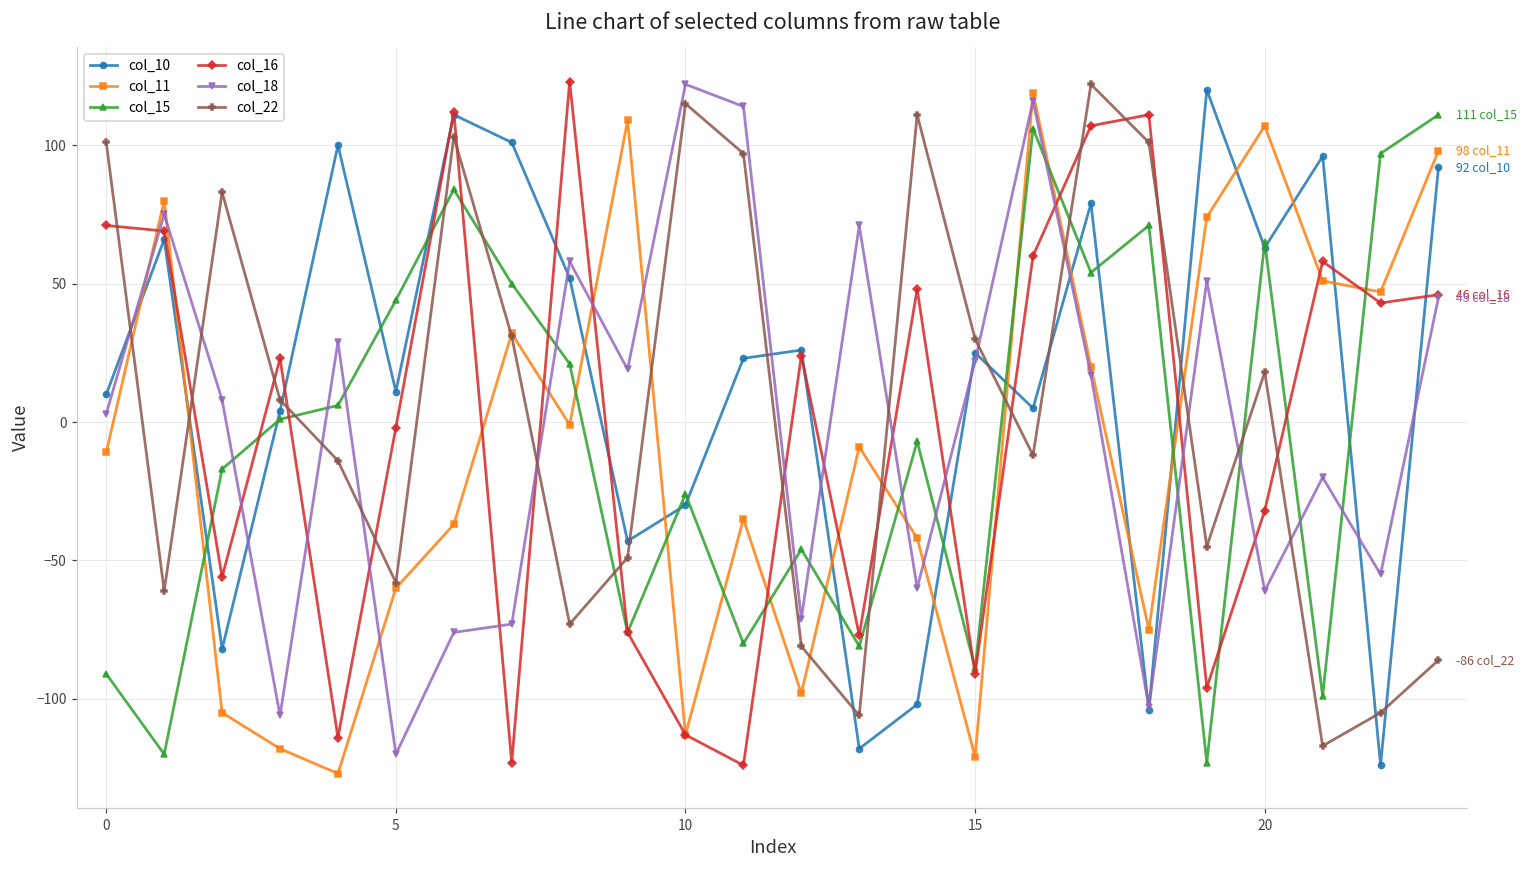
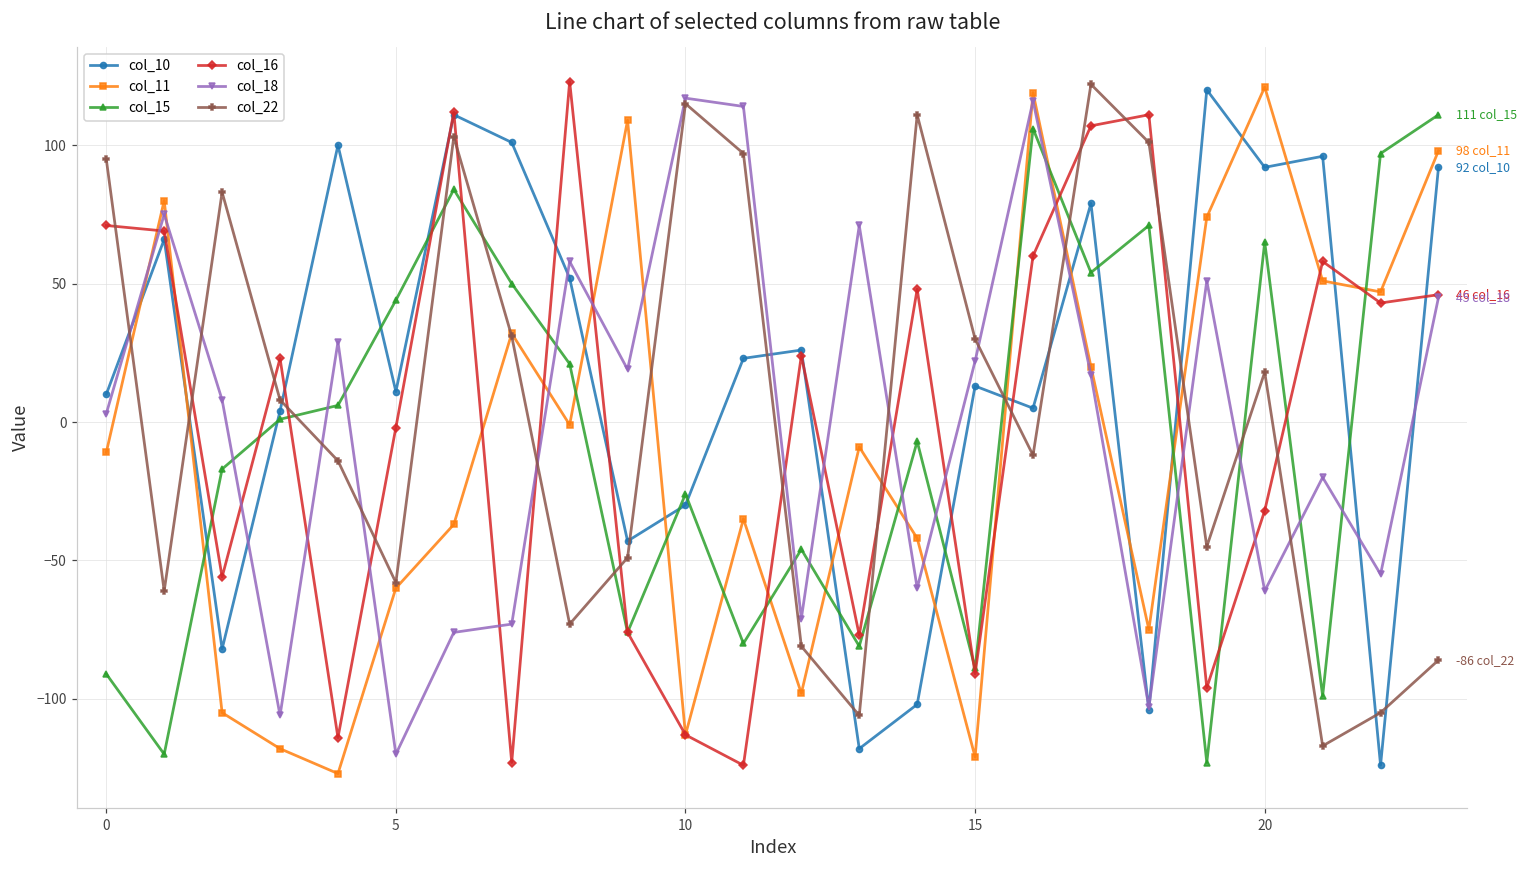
  {
    "col_10": {
      "0": 10,
      "5": 11,
      "10": -30,
-     "15": 25,
-     "20": 63
+     "15": 13,
+     "20": 92
    },
    "col_11": {
      "0": -11,
      "5": -60,
      "15": -121,
-     "20": 107
+     "20": 121
    },
    "col_15": {
      "0": -91,
      "5": 44,
      "10": -26,
      "15": -89,
      "20": 65
    },
    "col_16": {
      "0": 71,
      "5": -2,
      "15": -91,
      "20": -32
    },
    "col_18": {
      "0": 3,
      "5": -120,
-     "10": 122,
+     "10": 117,
      "15": 22,
      "20": -61
    },
    "col_22": {
-     "0": 101,
+     "0": 95,
      "5": -58,
      "10": 115,
      "15": 30,
      "20": 18
    }
  }
